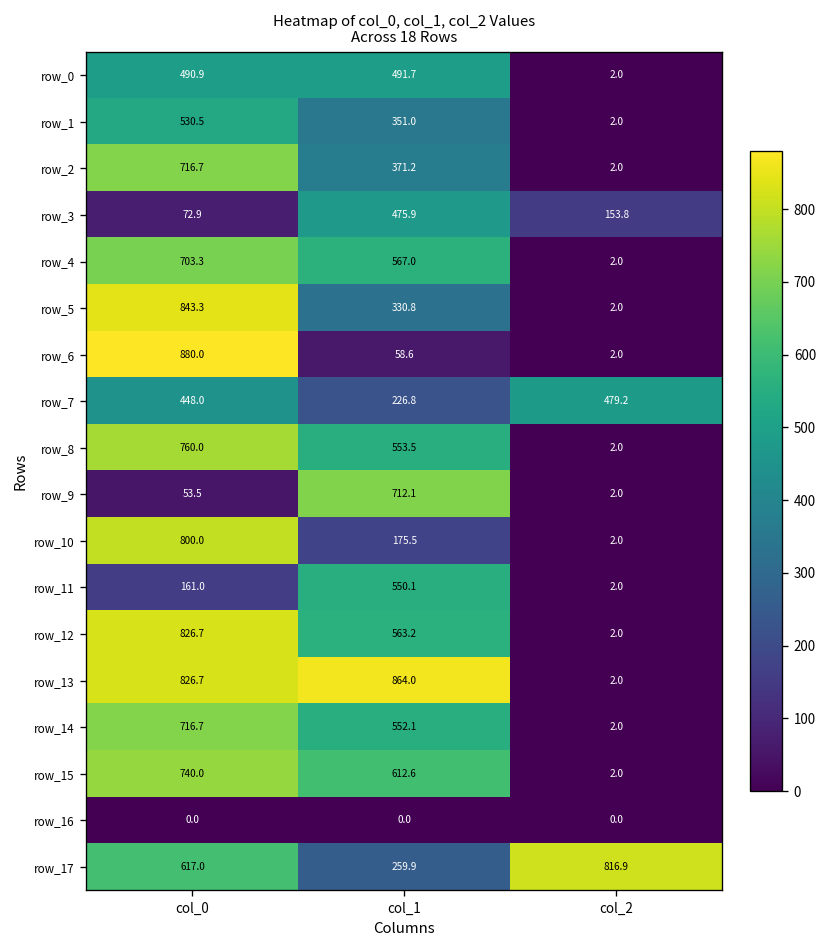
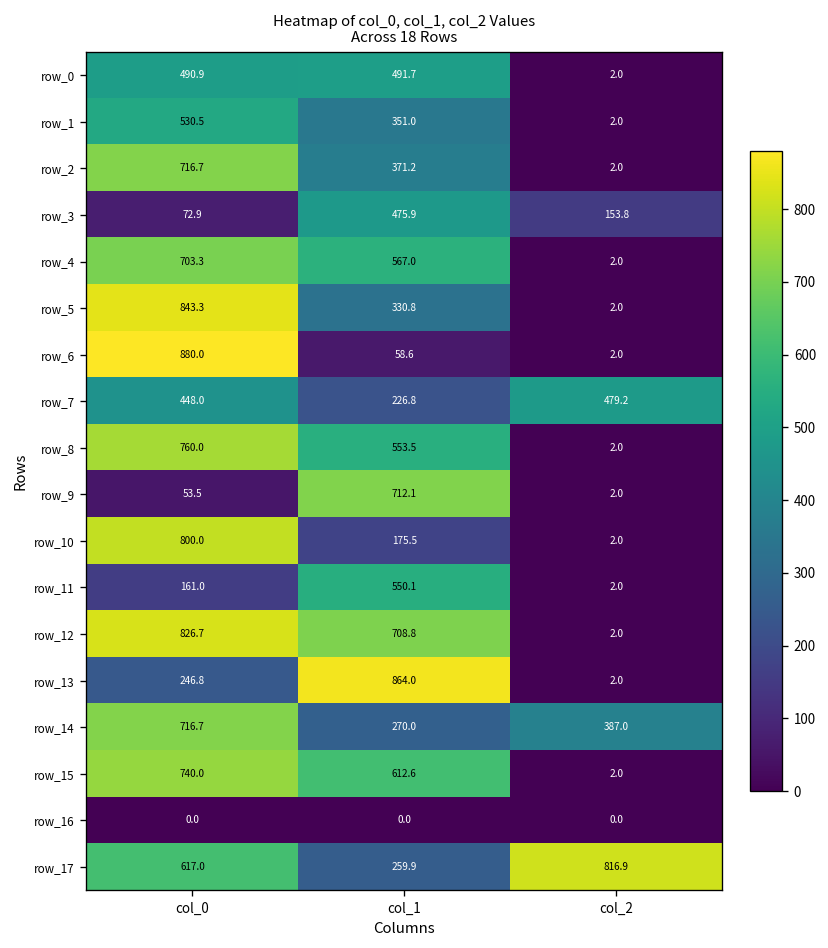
  {
    "row_0": {
      "col_0": 490.9,
      "col_1": 491.7,
      "col_2": 2.0
    },
    "row_1": {
      "col_0": 530.5,
      "col_1": 351.0,
      "col_2": 2.0
    },
    "row_2": {
      "col_0": 716.7,
      "col_1": 371.2,
      "col_2": 2.0
    },
    "row_3": {
      "col_0": 72.9,
      "col_1": 475.9,
      "col_2": 153.8
    },
    "row_4": {
      "col_0": 703.3,
      "col_1": 567.0,
      "col_2": 2.0
    },
    "row_5": {
      "col_0": 843.3,
      "col_1": 330.8,
      "col_2": 2.0
    },
    "row_6": {
      "col_0": 880.0,
      "col_1": 58.6,
      "col_2": 2.0
    },
    "row_7": {
      "col_0": 448.0,
      "col_1": 226.8,
      "col_2": 479.2
    },
    "row_8": {
      "col_0": 760.0,
      "col_1": 553.5,
      "col_2": 2.0
    },
    "row_9": {
      "col_0": 53.5,
      "col_1": 712.1,
      "col_2": 2.0
    },
    "row_10": {
      "col_0": 800.0,
      "col_1": 175.5,
      "col_2": 2.0
    },
    "row_11": {
      "col_0": 161.0,
      "col_1": 550.1,
      "col_2": 2.0
    },
    "row_12": {
      "col_0": 826.7,
-     "col_1": 563.2,
+     "col_1": 708.8,
      "col_2": 2.0
    },
    "row_13": {
-     "col_0": 826.7,
+     "col_0": 246.8,
      "col_1": 864.0,
      "col_2": 2.0
    },
    "row_14": {
      "col_0": 716.7,
-     "col_1": 552.1,
-     "col_2": 2.0
+     "col_1": 270.0,
+     "col_2": 387.0
    },
    "row_15": {
      "col_0": 740.0,
      "col_1": 612.6,
      "col_2": 2.0
    },
    "row_16": {
      "col_0": 0.0,
      "col_1": 0.0,
      "col_2": 0.0
    },
    "row_17": {
      "col_0": 617.0,
      "col_1": 259.9,
      "col_2": 816.9
    }
  }
